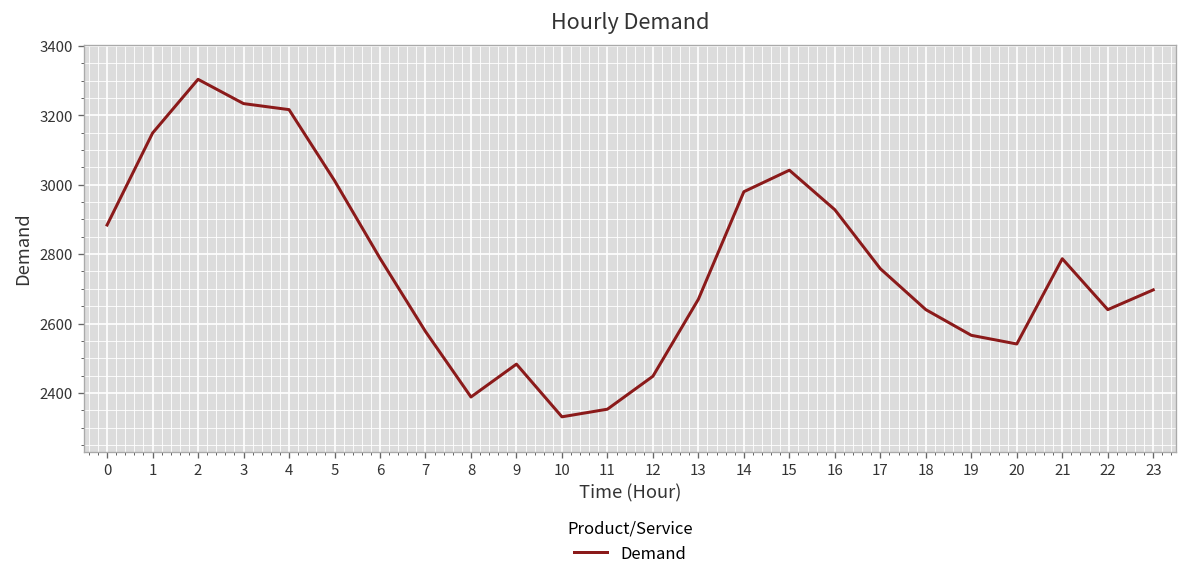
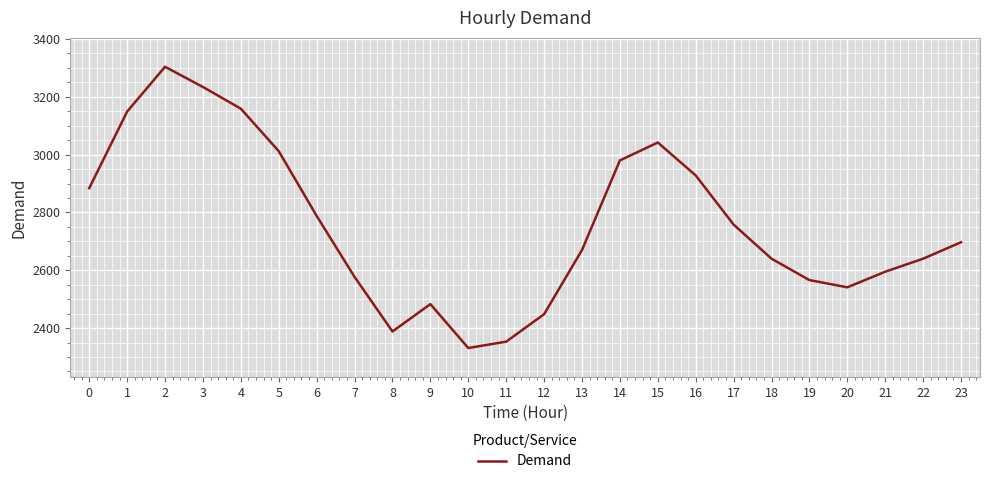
  {
    "0": 2880,
    "1": 3150,
    "2": 3300,
    "3": 3230,
-   "4": 3220,
+   "4": 3160,
    "5": 3010,
    "6": 2790,
    "7": 2580,
    "8": 2390,
    "9": 2480,
    "10": 2330,
    "11": 2350,
    "12": 2450,
    "13": 2670,
    "14": 2980,
    "15": 3040,
    "16": 2930,
    "17": 2760,
    "18": 2640,
    "19": 2570,
    "20": 2540,
-   "21": 2790,
+   "21": 2600,
    "22": 2640,
    "23": 2700
  }
